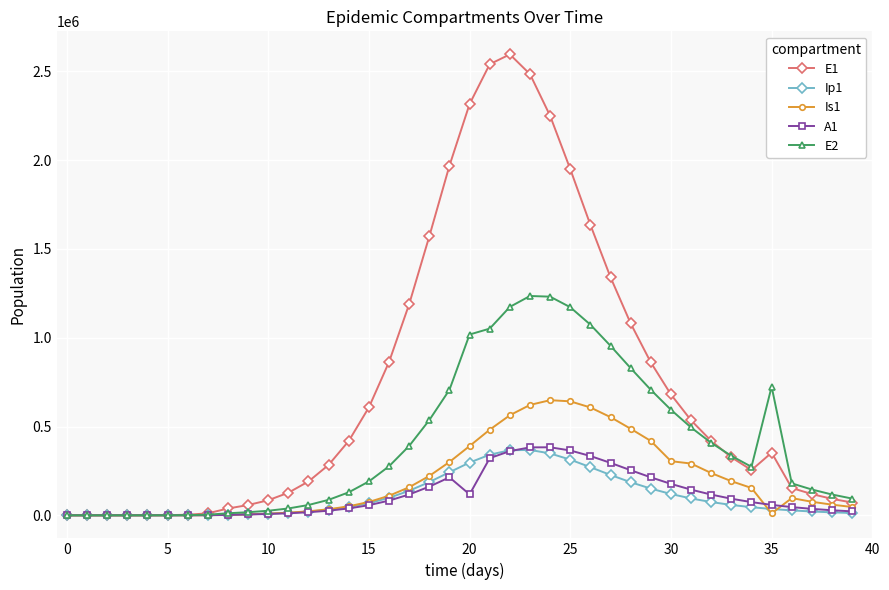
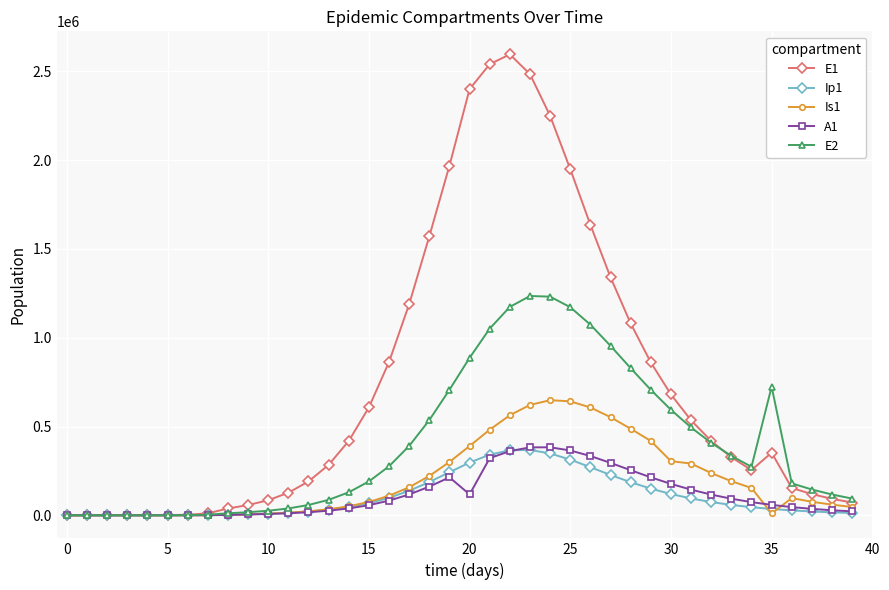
  {
    "E1": {
      "10": 80000,
      "15": 610000,
-     "20": 2320000,
+     "20": 2400000,
      "25": 1950000,
      "30": 680000,
      "35": 350000
    },
    "Ip1": {
      "20": 300000,
      "25": 310000,
      "30": 120000,
      "35": 40000
    },
    "Is1": {
      "20": 390000,
      "25": 640000,
      "30": 300000,
      "35": 10000
    },
    "A1": {
      "20": 120000,
      "25": 370000,
      "30": 180000,
      "35": 60000
    },
    "E2": {
      "10": 30000,
      "15": 190000,
-     "20": 1020000,
+     "20": 890000,
      "25": 1170000,
      "30": 590000,
      "35": 720000
    }
  }
